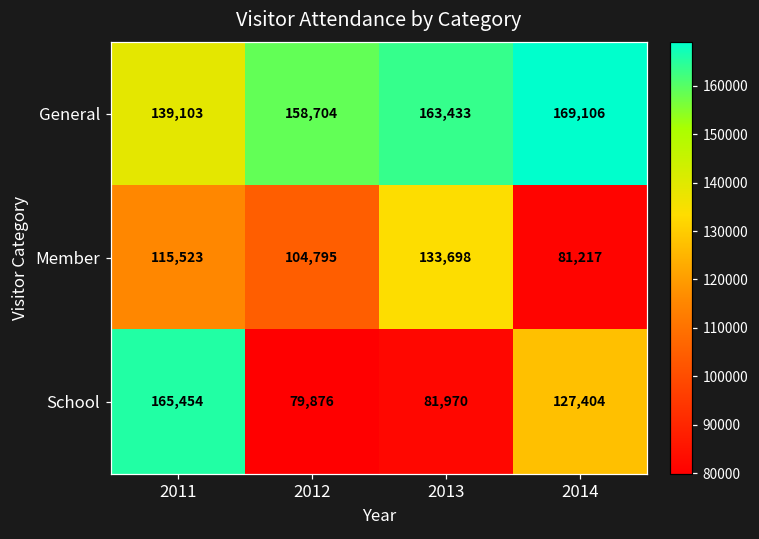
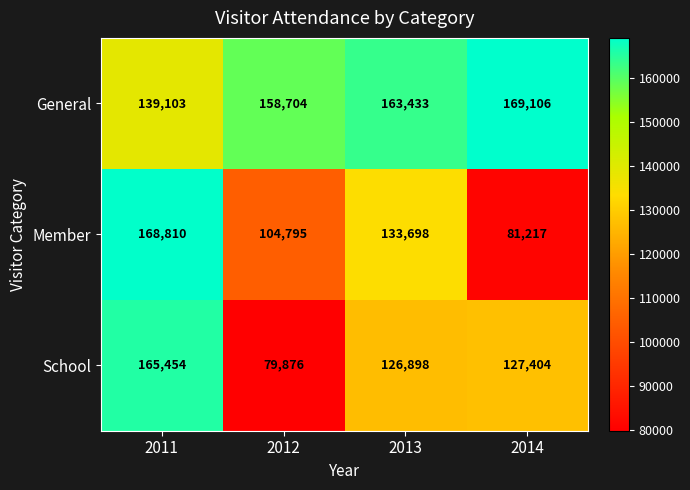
  {
    "General": {
      "2011": "139,103",
      "2012": "158,704",
      "2013": "163,433",
      "2014": "169,106"
    },
    "Member": {
-     "2011": "115,523",
+     "2011": "168,810",
      "2012": "104,795",
      "2013": "133,698",
      "2014": "81,217"
    },
    "School": {
      "2011": "165,454",
      "2012": "79,876",
-     "2013": "81,970",
+     "2013": "126,898",
      "2014": "127,404"
    }
  }
